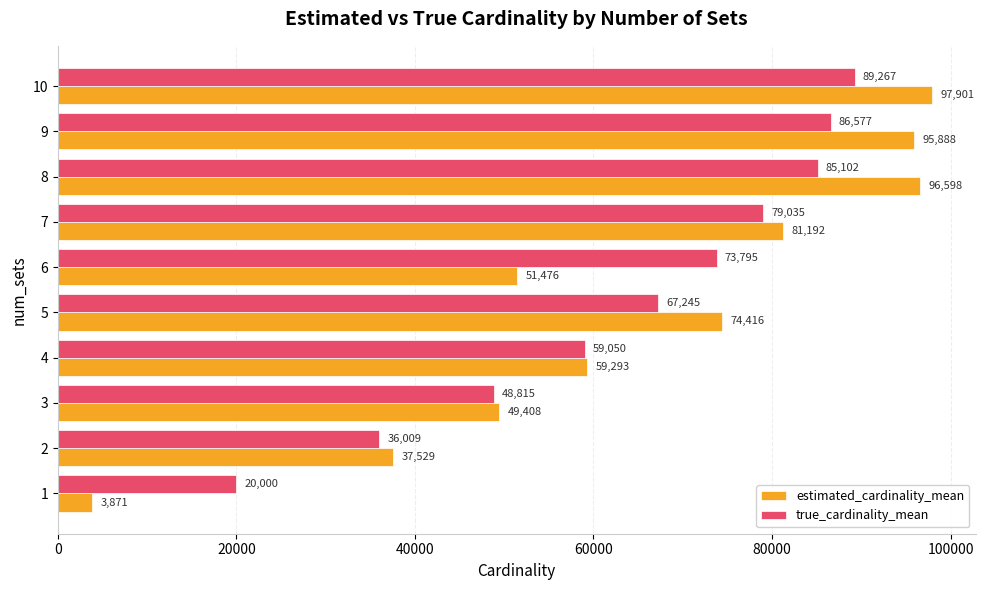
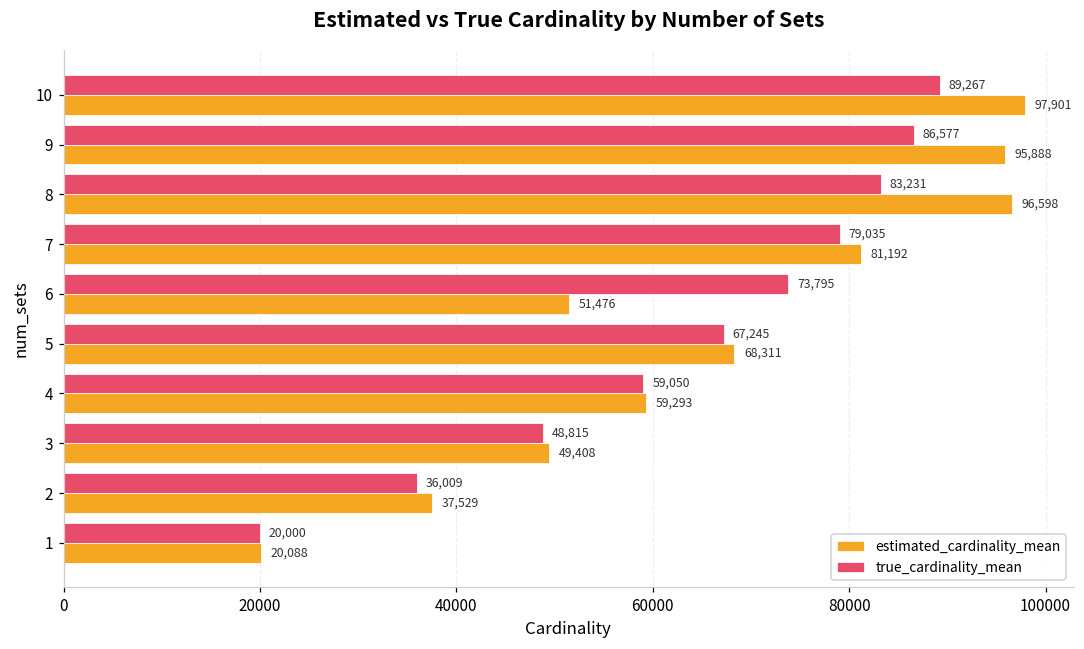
  {
    "estimated_cardinality_mean": {
      "10": "97,901",
      "9": "95,888",
      "8": "96,598",
      "7": "81,192",
      "6": "51,476",
-     "5": "74,416",
+     "5": "68,311",
      "4": "59,293",
      "3": "49,408",
      "2": "37,529",
-     "1": "3,871"
+     "1": "20,088"
    },
    "true_cardinality_mean": {
      "10": "89,267",
      "9": "86,577",
-     "8": "85,102",
+     "8": "83,231",
      "7": "79,035",
      "6": "73,795",
      "5": "67,245",
      "4": "59,050",
      "3": "48,815",
      "2": "36,009",
      "1": "20,000"
    }
  }
